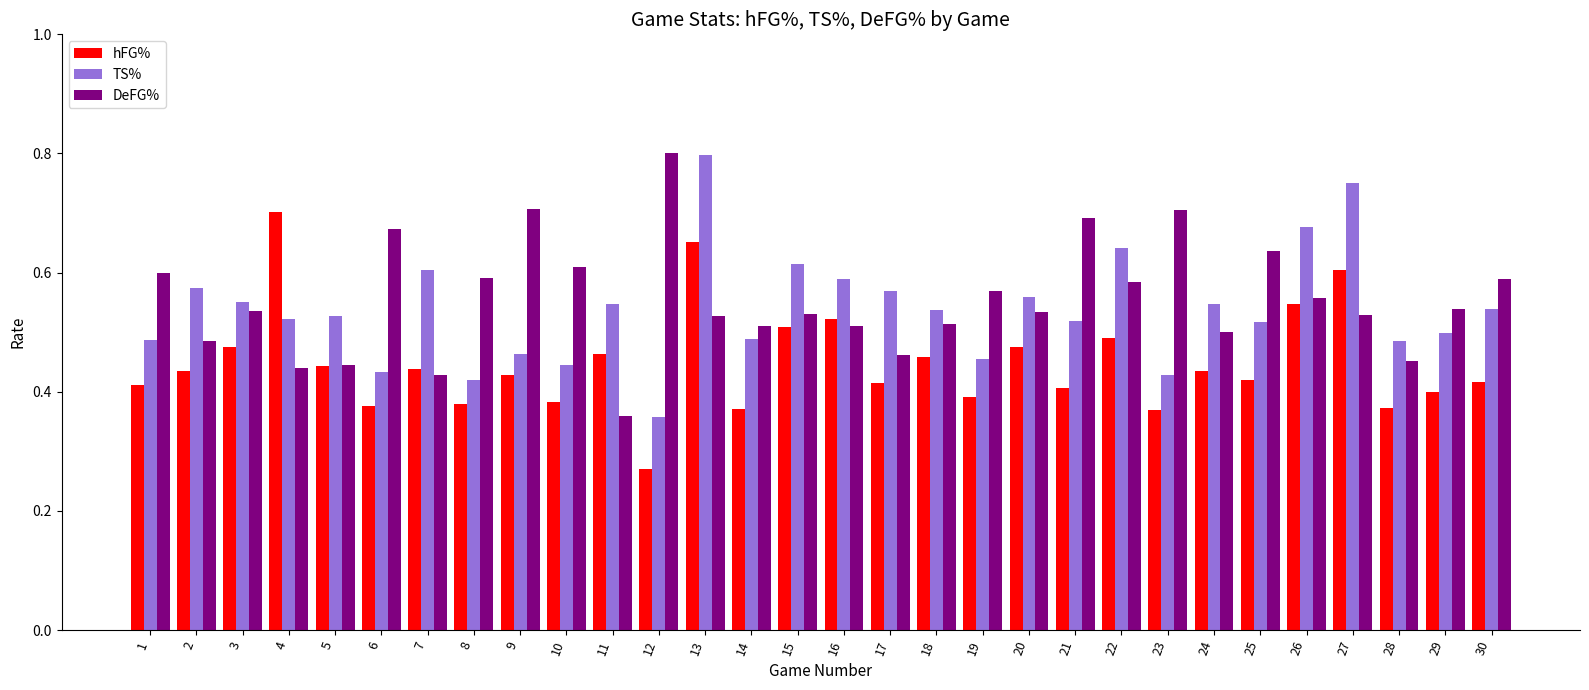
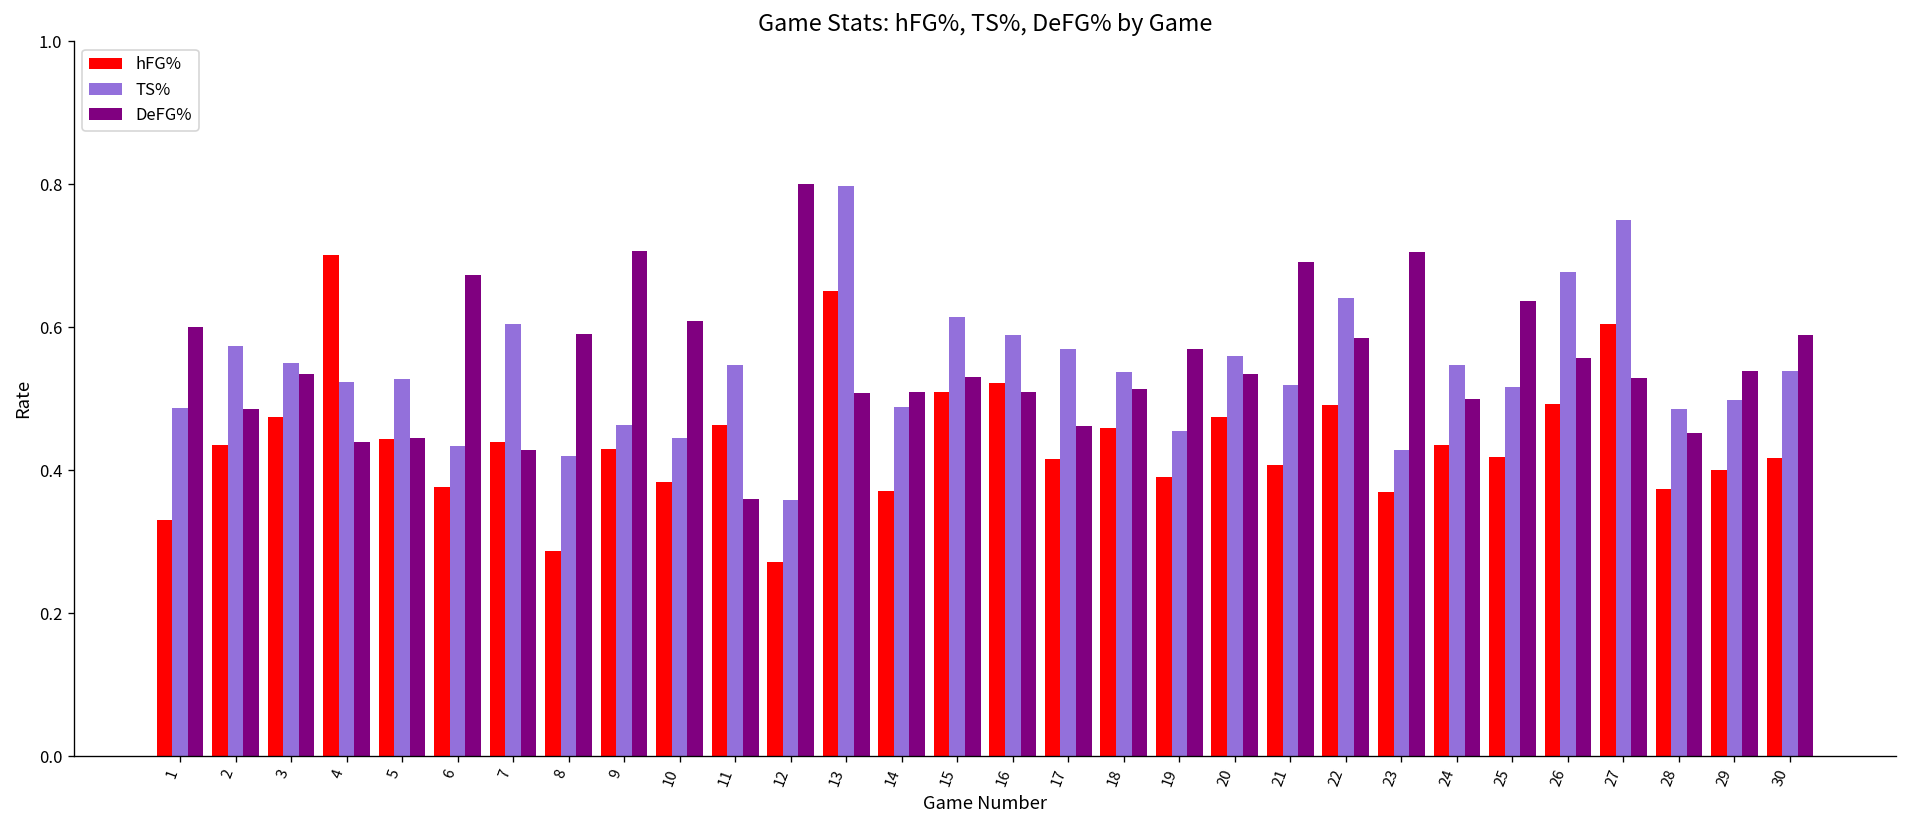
  {
    "hFG%": {
-     "1": 0.41,
+     "1": 0.33,
      "2": 0.44,
      "3": 0.48,
      "4": 0.70,
      "5": 0.44,
      "6": 0.38,
      "7": 0.44,
-     "8": 0.38,
+     "8": 0.29,
      "9": 0.43,
      "10": 0.38,
      "11": 0.46,
      "12": 0.27,
      "13": 0.65,
      "14": 0.37,
      "15": 0.51,
      "16": 0.52,
      "17": 0.42,
      "18": 0.46,
      "19": 0.39,
      "20": 0.48,
      "21": 0.41,
      "22": 0.49,
      "23": 0.37,
      "24": 0.44,
      "25": 0.42,
-     "26": 0.55,
+     "26": 0.49,
      "27": 0.61,
      "28": 0.37,
      "29": 0.40,
      "30": 0.42
    },
    "TS%": {
      "1": 0.49,
      "2": 0.57,
      "3": 0.55,
      "4": 0.52,
      "5": 0.53,
      "6": 0.43,
      "7": 0.61,
      "8": 0.42,
      "9": 0.46,
      "10": 0.45,
      "11": 0.55,
      "12": 0.36,
      "13": 0.80,
      "14": 0.49,
      "15": 0.61,
      "16": 0.59,
      "17": 0.57,
      "18": 0.54,
      "19": 0.46,
      "20": 0.56,
      "21": 0.52,
      "22": 0.64,
      "23": 0.43,
      "24": 0.55,
      "25": 0.52,
      "26": 0.68,
      "27": 0.75,
      "28": 0.49,
      "29": 0.50,
      "30": 0.54
    },
    "DeFG%": {
      "1": 0.60,
      "2": 0.49,
      "3": 0.54,
      "4": 0.44,
      "5": 0.45,
      "6": 0.67,
      "7": 0.43,
      "8": 0.59,
      "9": 0.71,
      "10": 0.61,
      "11": 0.36,
      "12": 0.80,
-     "13": 0.53,
+     "13": 0.51,
      "14": 0.51,
      "15": 0.53,
      "16": 0.51,
      "17": 0.46,
      "18": 0.51,
      "19": 0.57,
      "20": 0.53,
      "21": 0.69,
      "22": 0.59,
      "23": 0.71,
      "24": 0.50,
      "25": 0.64,
      "26": 0.56,
      "27": 0.53,
      "28": 0.45,
      "29": 0.54,
      "30": 0.59
    }
  }
